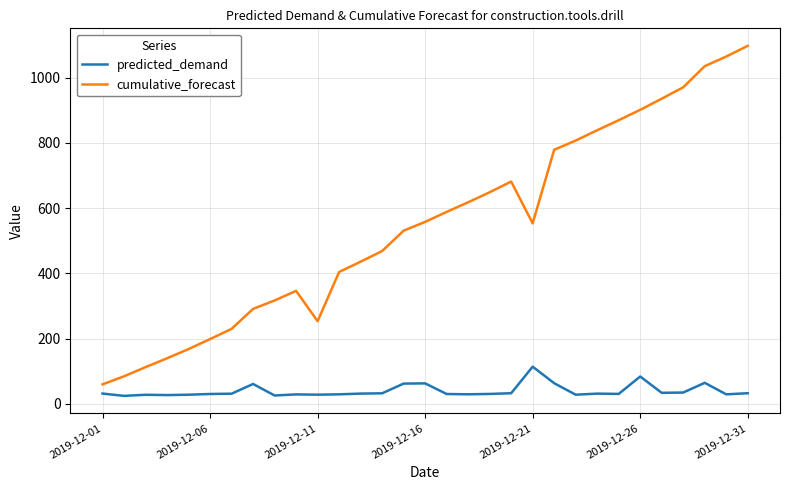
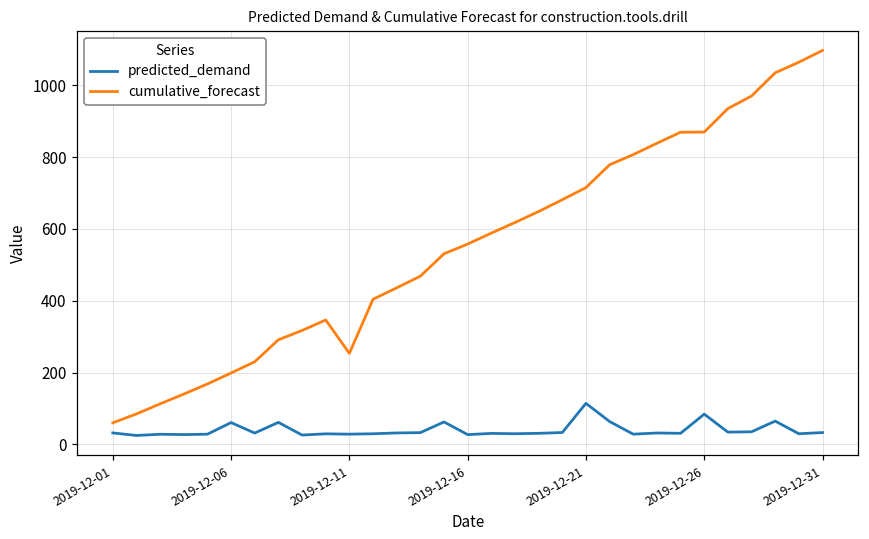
  {
    "predicted_demand": {
      "2019-12-01": 30,
-     "2019-12-06": 30,
+     "2019-12-06": 60,
      "2019-12-11": 30,
-     "2019-12-16": 60,
+     "2019-12-16": 30,
      "2019-12-21": 110,
      "2019-12-26": 80,
      "2019-12-31": 30
    },
    "cumulative_forecast": {
      "2019-12-01": 60,
      "2019-12-06": 200,
      "2019-12-11": 250,
      "2019-12-16": 560,
-     "2019-12-21": 550,
-     "2019-12-26": 900,
+     "2019-12-21": 720,
+     "2019-12-26": 870,
      "2019-12-31": 1100
    }
  }
